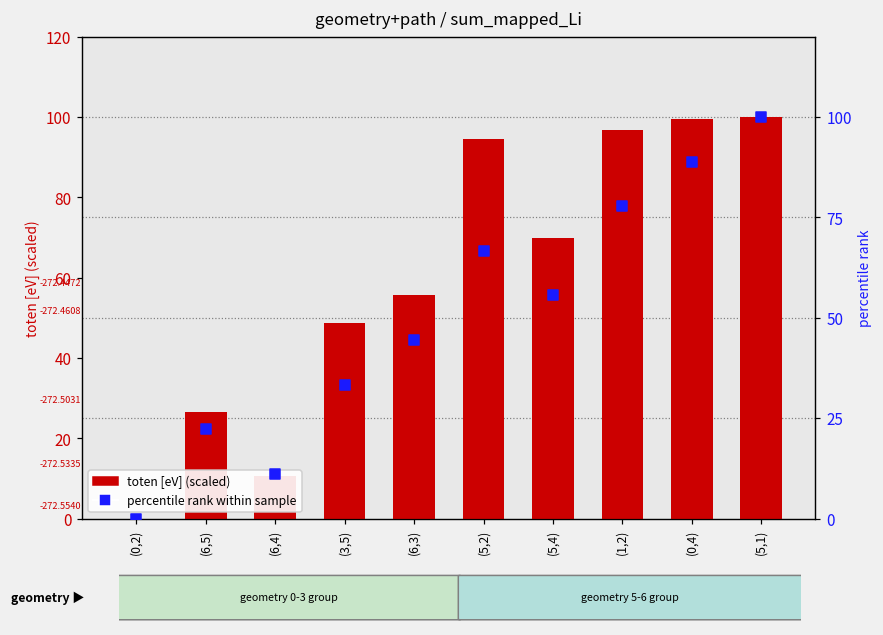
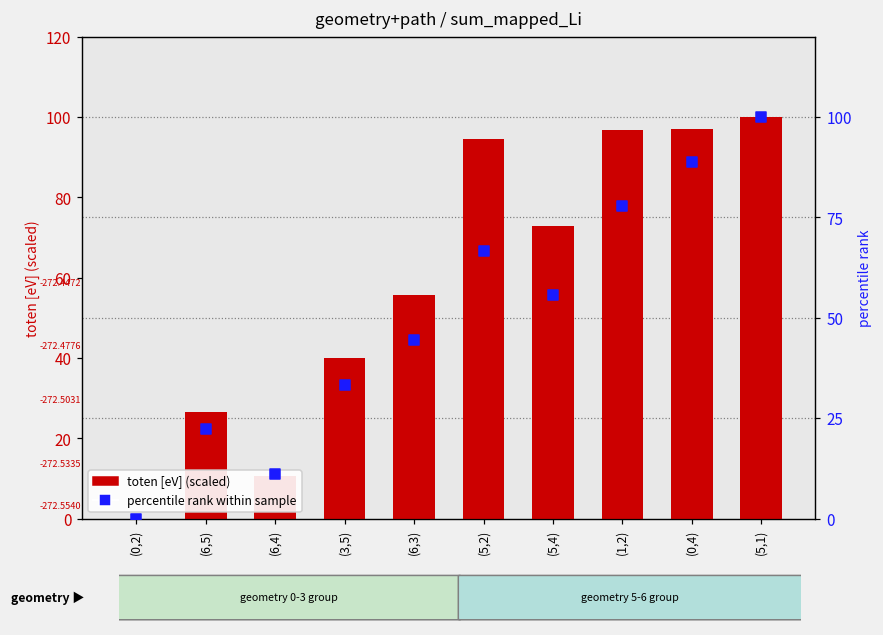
  {
    "toten [eV] (scaled)": {
-     "(3,5)": -272.4608,
-     "(5,4)": 70,
-     "(0,4)": 100
+     "(3,5)": -272.4776,
+     "(5,4)": 73,
+     "(0,4)": 97
    }
  }
